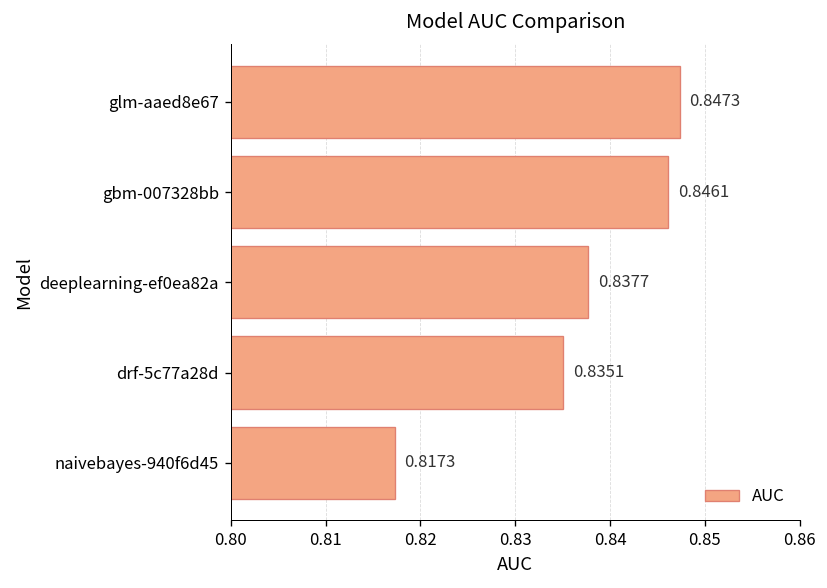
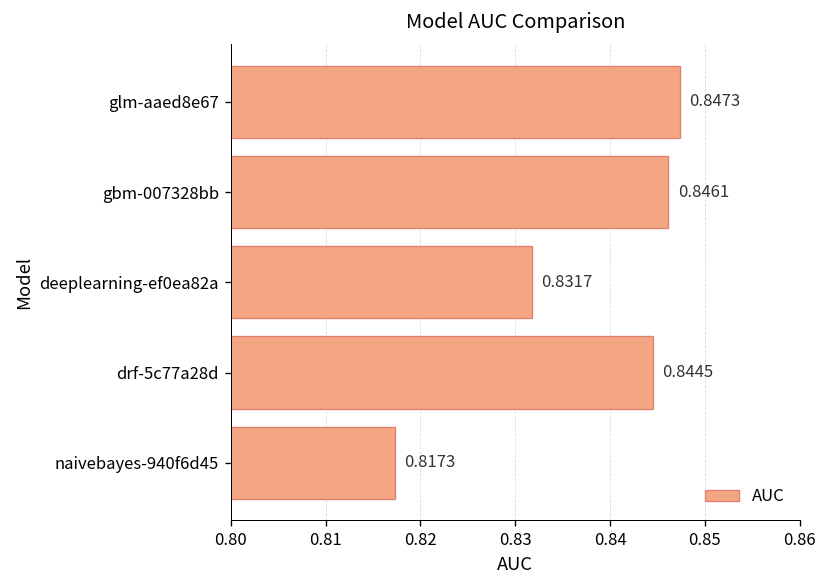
  {
    "glm-aaed8e67": 0.8473,
    "gbm-007328bb": 0.8461,
-   "deeplearning-ef0ea82a": 0.8377,
-   "drf-5c77a28d": 0.8351,
+   "deeplearning-ef0ea82a": 0.8317,
+   "drf-5c77a28d": 0.8445,
    "naivebayes-940f6d45": 0.8173
  }
